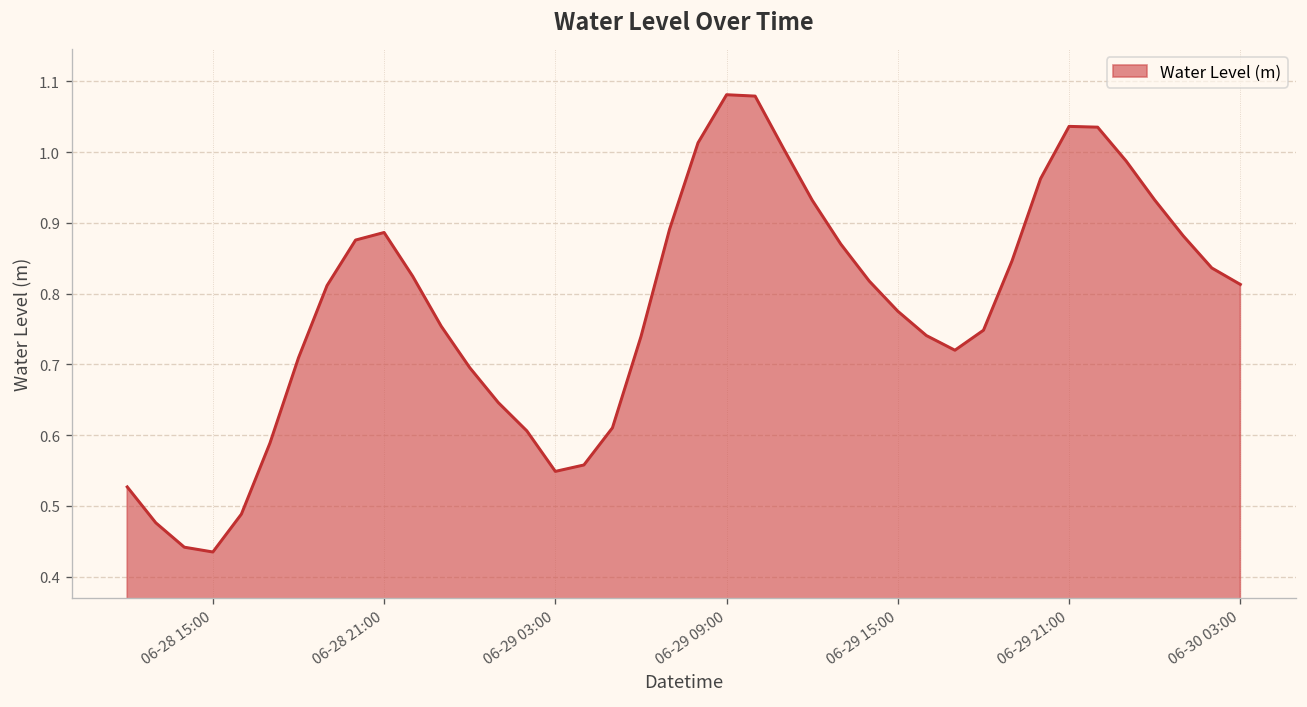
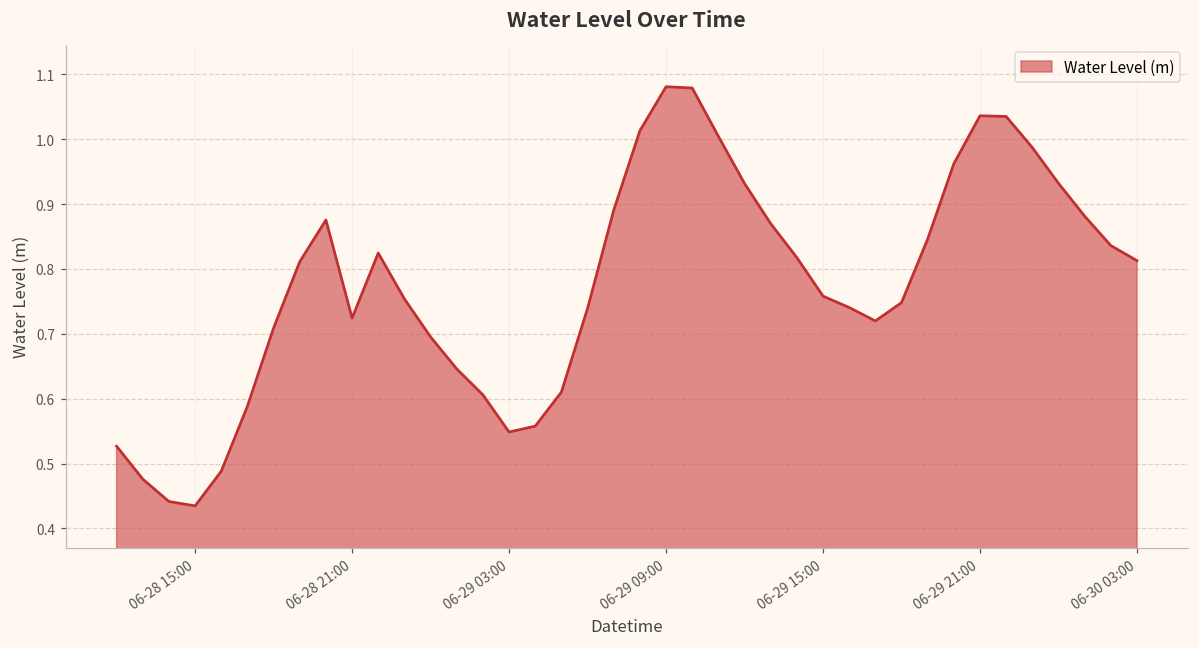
  {
    "06-28 15:00": 0.43,
-   "06-28 21:00": 0.89,
+   "06-28 21:00": 0.72,
    "06-29 03:00": 0.55,
    "06-29 09:00": 1.08,
-   "06-29 15:00": 0.77,
+   "06-29 15:00": 0.76,
    "06-29 21:00": 1.04,
    "06-30 03:00": 0.81
  }
